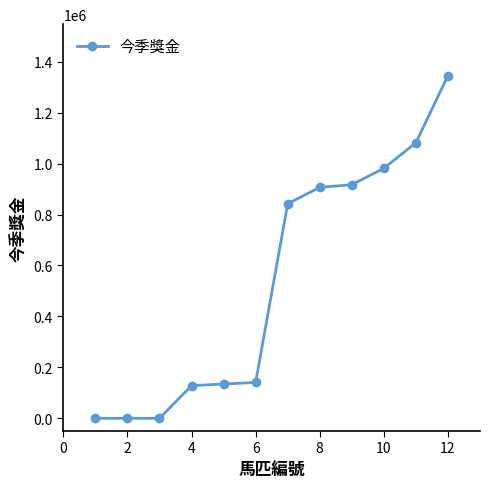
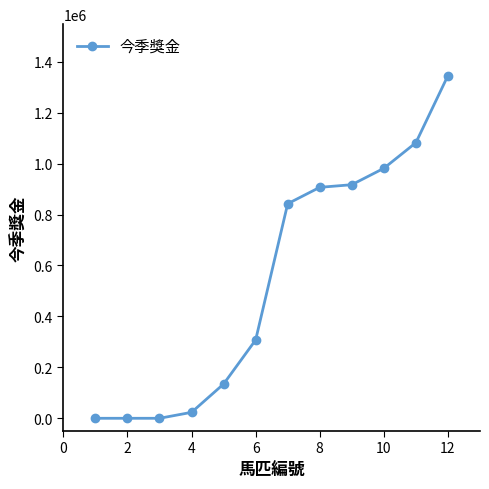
  {
    "2": 0,
-   "4": 130000,
-   "6": 140000,
+   "4": 20000,
+   "6": 310000,
    "8": 910000,
    "10": 980000,
    "12": 1350000
  }
